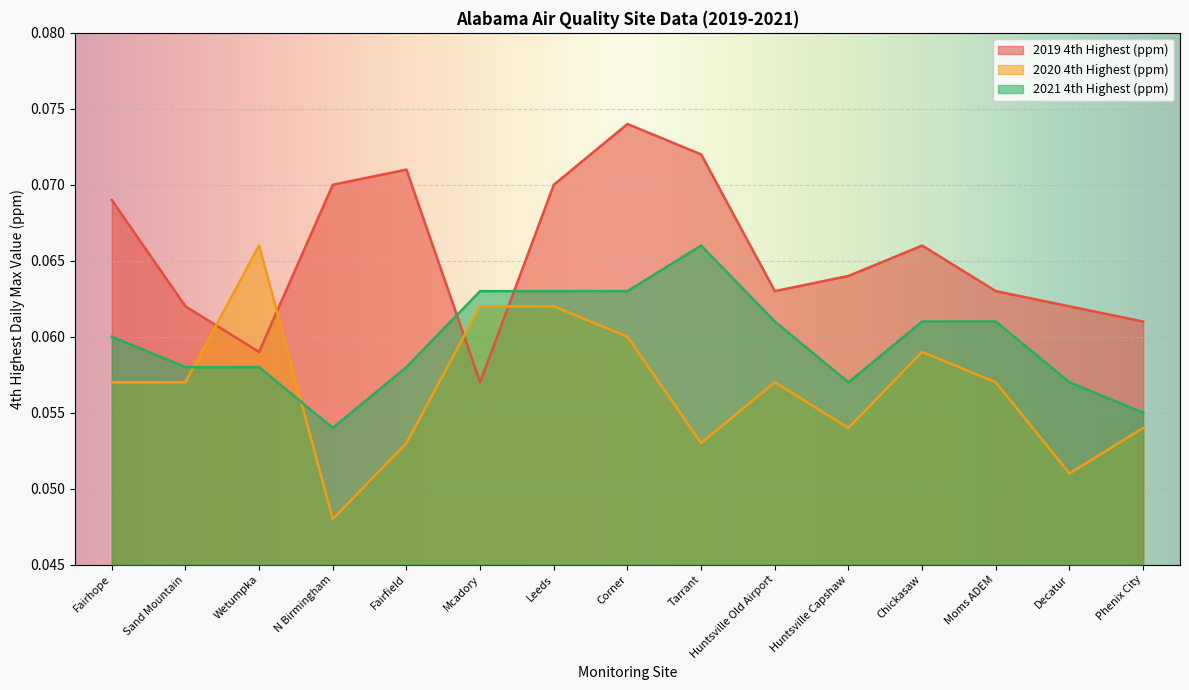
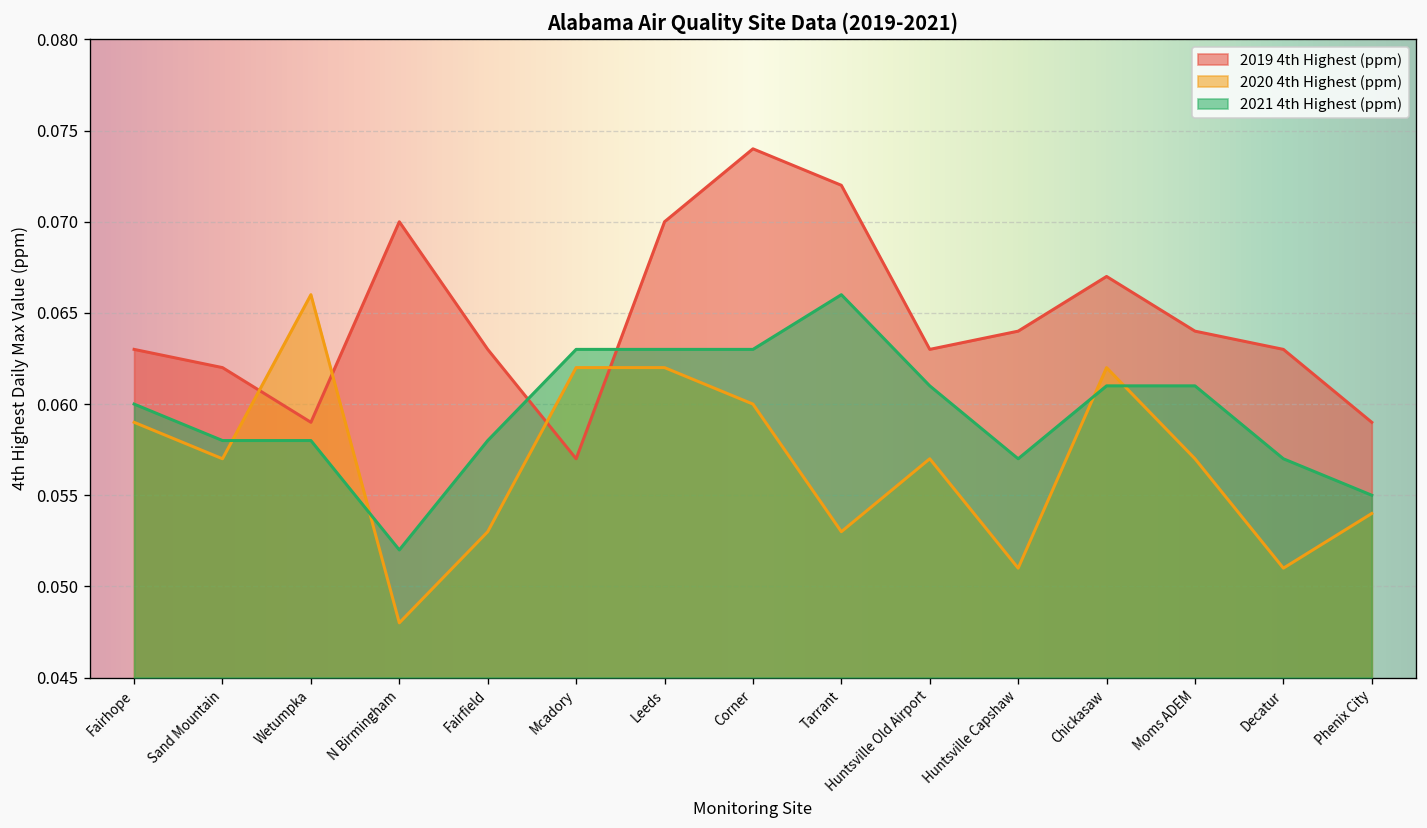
  {
    "2019 4th Highest (ppm)": {
-     "Fairhope": 0.069,
+     "Fairhope": 0.063,
      "Sand Mountain": 0.062,
      "Wetumpka": 0.059,
      "N Birmingham": 0.070,
-     "Fairfield": 0.071,
+     "Fairfield": 0.063,
      "Mcadory": 0.057,
      "Leeds": 0.070,
      "Corner": 0.074,
      "Tarrant": 0.072,
      "Huntsville Old Airport": 0.063,
      "Huntsville Capshaw": 0.064,
-     "Chickasaw": 0.066,
-     "Moms ADEM": 0.063,
-     "Decatur": 0.062,
-     "Phenix City": 0.061
+     "Chickasaw": 0.067,
+     "Moms ADEM": 0.064,
+     "Decatur": 0.063,
+     "Phenix City": 0.059
    },
    "2020 4th Highest (ppm)": {
-     "Fairhope": 0.057,
+     "Fairhope": 0.059,
      "Sand Mountain": 0.057,
      "Wetumpka": 0.066,
      "N Birmingham": 0.048,
      "Fairfield": 0.053,
      "Mcadory": 0.062,
      "Leeds": 0.062,
      "Corner": 0.060,
      "Tarrant": 0.053,
      "Huntsville Old Airport": 0.057,
-     "Huntsville Capshaw": 0.054,
-     "Chickasaw": 0.059,
+     "Huntsville Capshaw": 0.051,
+     "Chickasaw": 0.062,
      "Moms ADEM": 0.057,
      "Decatur": 0.051,
      "Phenix City": 0.054
    },
    "2021 4th Highest (ppm)": {
      "Fairhope": 0.060,
      "Sand Mountain": 0.058,
      "Wetumpka": 0.058,
-     "N Birmingham": 0.054,
+     "N Birmingham": 0.052,
      "Fairfield": 0.058,
      "Mcadory": 0.063,
      "Leeds": 0.063,
      "Corner": 0.063,
      "Tarrant": 0.066,
      "Huntsville Old Airport": 0.061,
      "Huntsville Capshaw": 0.057,
      "Chickasaw": 0.061,
      "Moms ADEM": 0.061,
      "Decatur": 0.057,
      "Phenix City": 0.055
    }
  }
